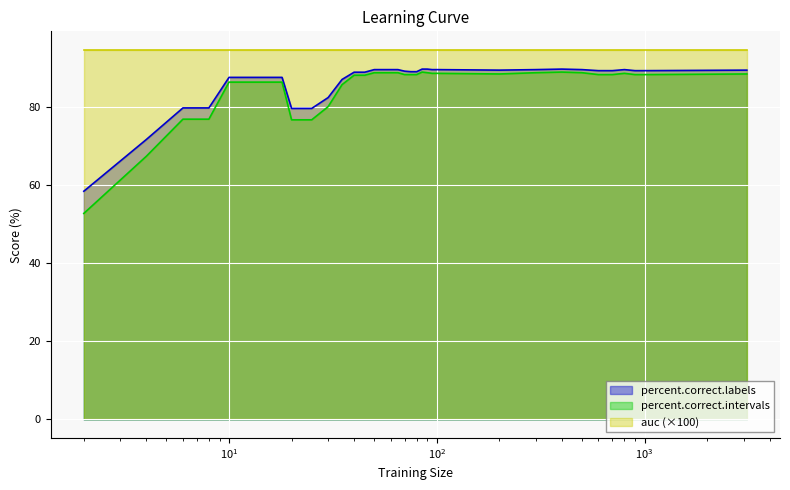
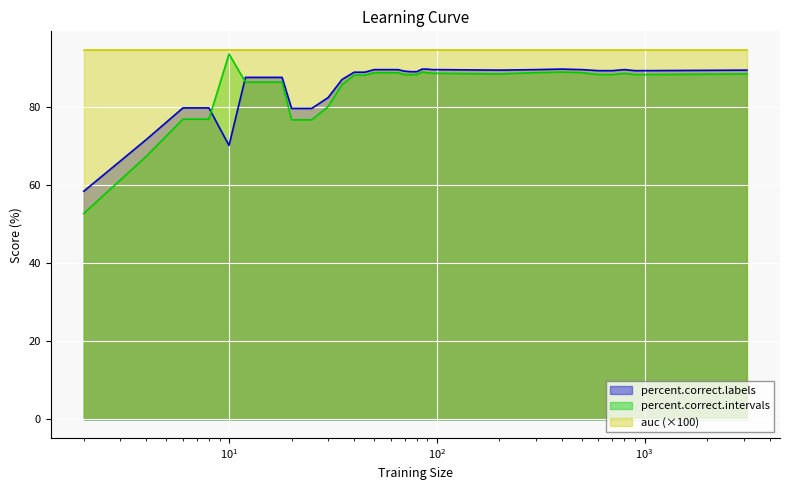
  {
    "percent.correct.labels": {
-     "10^1": 88,
+     "10^1": 70,
      "10^2": 90,
      "10^3": 89
    },
    "percent.correct.intervals": {
-     "10^1": 86,
+     "10^1": 94,
      "10^2": 89,
      "10^3": 88
    },
    "auc (×100)": {
      "10^1": 95,
      "10^2": 95,
      "10^3": 95
    }
  }
